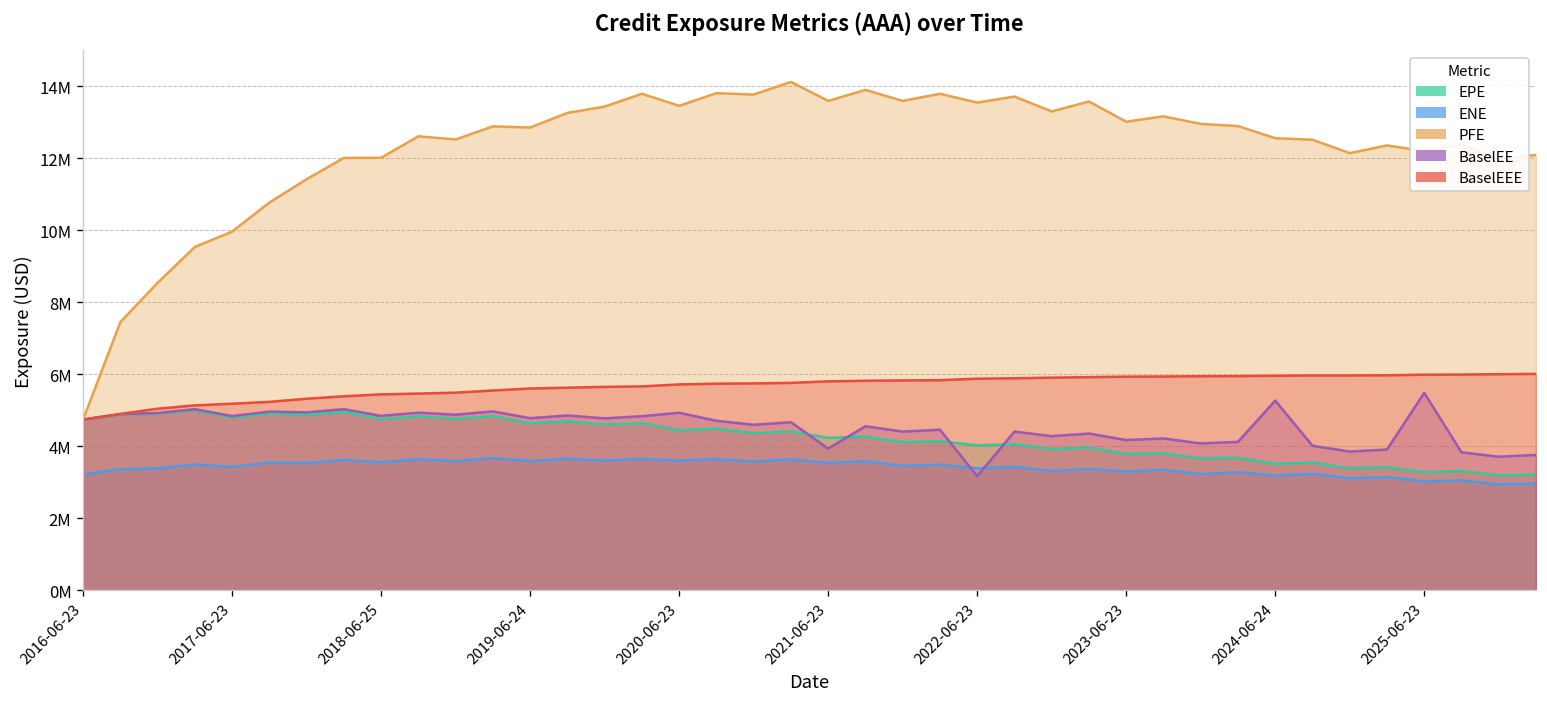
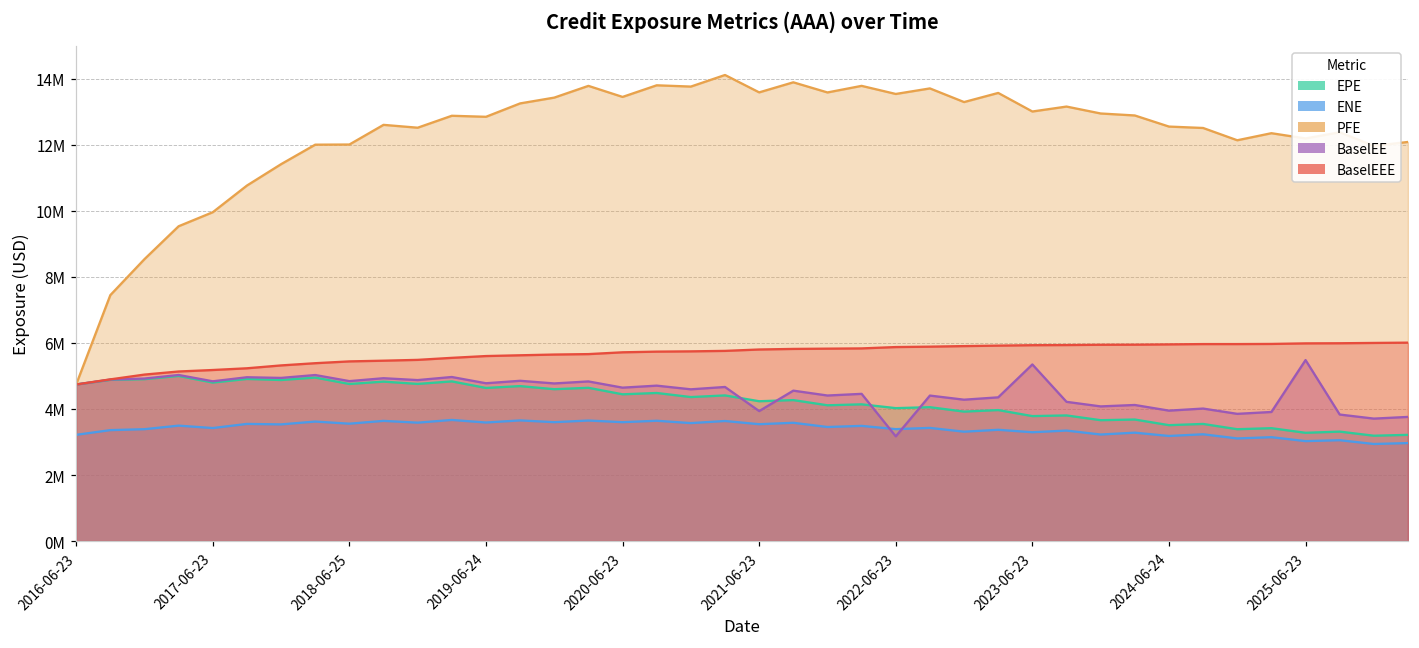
  {
    "BaselEE": {
      "2018-06-25": 4800000,
      "2019-06-24": 4800000,
-     "2020-06-23": 4900000,
+     "2020-06-23": 4600000,
      "2021-06-23": 3900000,
      "2022-06-23": 3200000,
-     "2023-06-23": 4200000,
-     "2024-06-24": 5300000,
+     "2023-06-23": 5300000,
+     "2024-06-24": 4000000,
      "2025-06-23": 5500000
    }
  }
